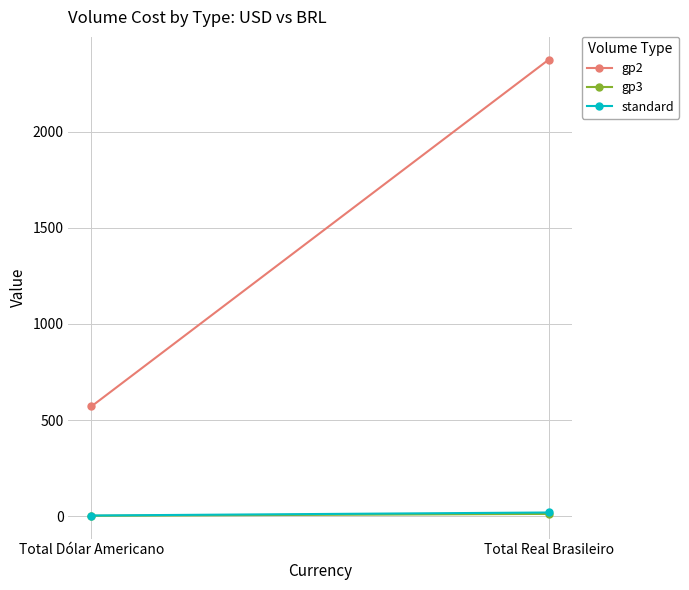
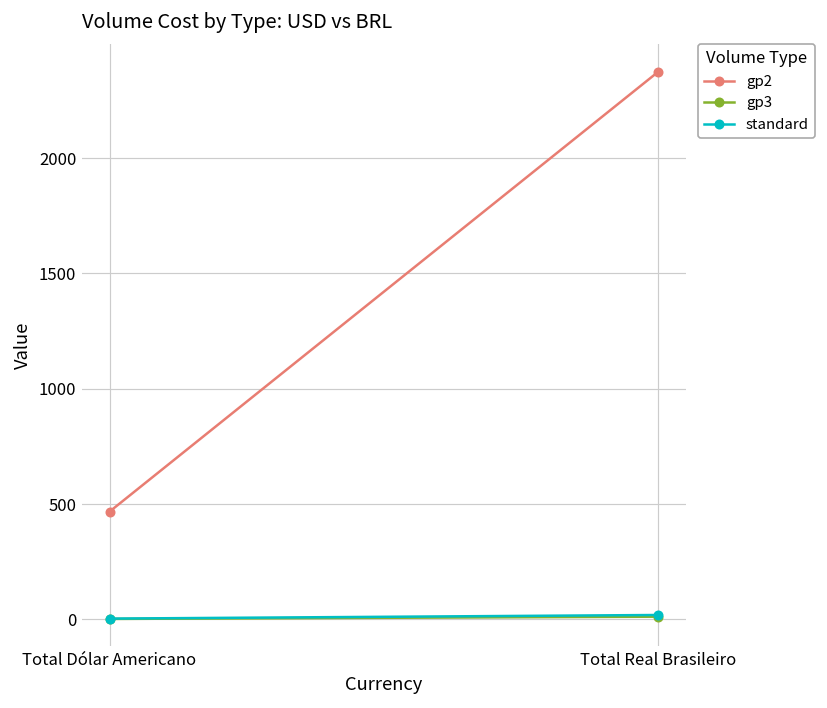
  {
    "gp2": {
-     "Total Dólar Americano": 570,
+     "Total Dólar Americano": 470,
      "Total Real Brasileiro": 2370
    }
  }
